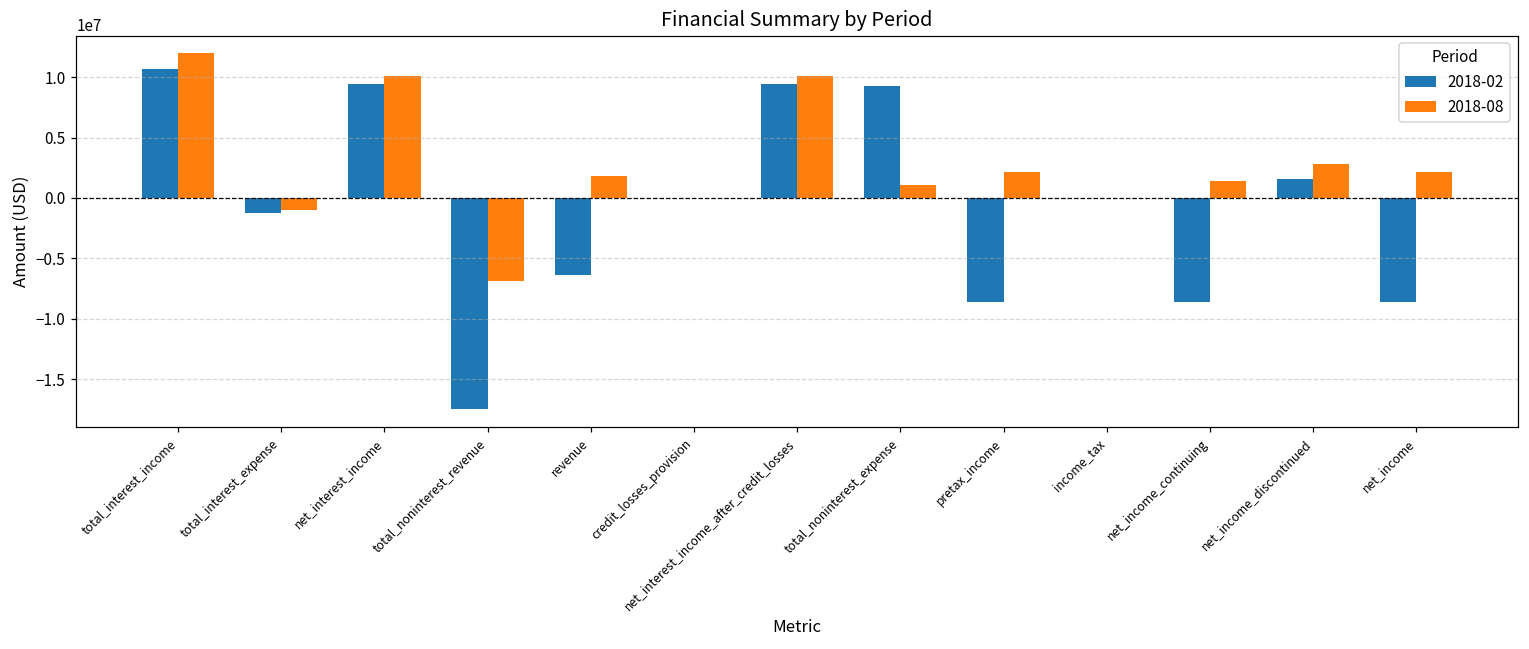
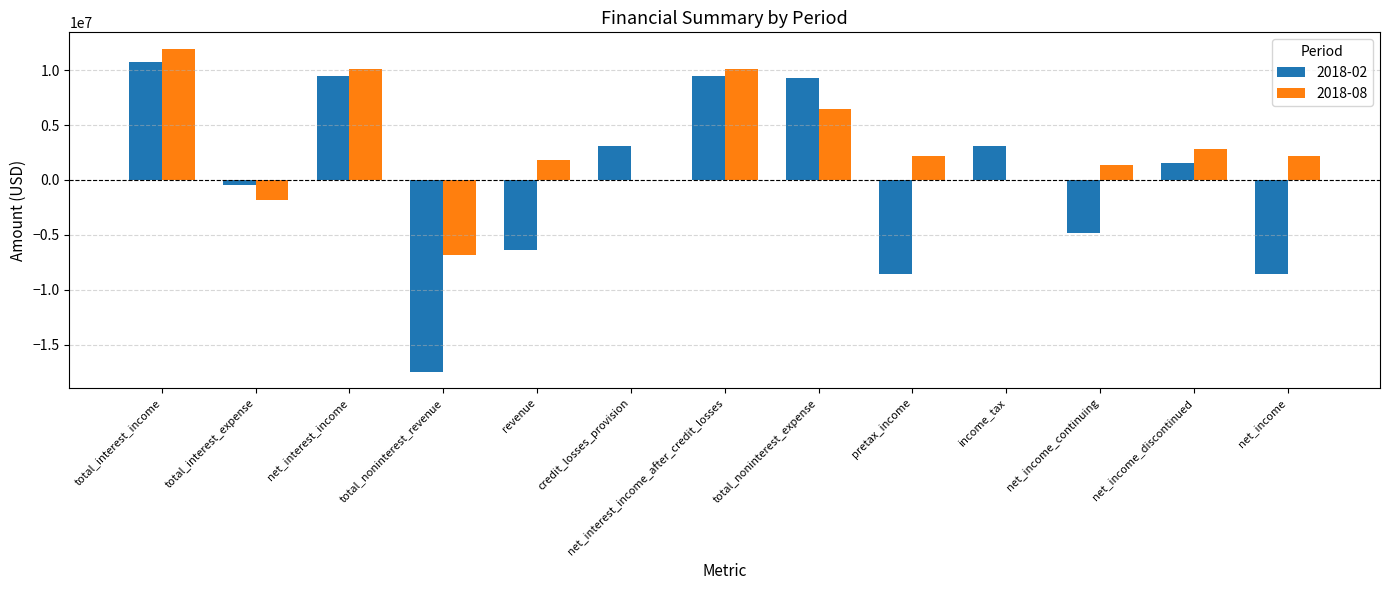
  {
    "2018-02": {
      "total_interest_income": 10700000,
-     "total_interest_expense": -1200000,
+     "total_interest_expense": -500000,
      "net_interest_income": 9500000,
      "total_noninterest_revenue": -17500000,
      "revenue": -6400000,
-     "credit_losses_provision": 0,
+     "credit_losses_provision": 3100000,
      "net_interest_income_after_credit_losses": 9500000,
      "total_noninterest_expense": 9300000,
      "pretax_income": -8600000,
-     "income_tax": 0,
-     "net_income_continuing": -8600000,
+     "income_tax": 3100000,
+     "net_income_continuing": -4900000,
      "net_income_discontinued": 1500000,
      "net_income": -8600000
    },
    "2018-08": {
      "total_interest_income": 12000000,
-     "total_interest_expense": -1000000,
+     "total_interest_expense": -1800000,
      "net_interest_income": 10100000,
      "total_noninterest_revenue": -6900000,
      "revenue": 1800000,
      "credit_losses_provision": 0,
      "net_interest_income_after_credit_losses": 10100000,
-     "total_noninterest_expense": 1100000,
+     "total_noninterest_expense": 6400000,
      "pretax_income": 2200000,
      "income_tax": 0,
      "net_income_continuing": 1400000,
      "net_income_discontinued": 2800000,
      "net_income": 2200000
    }
  }
